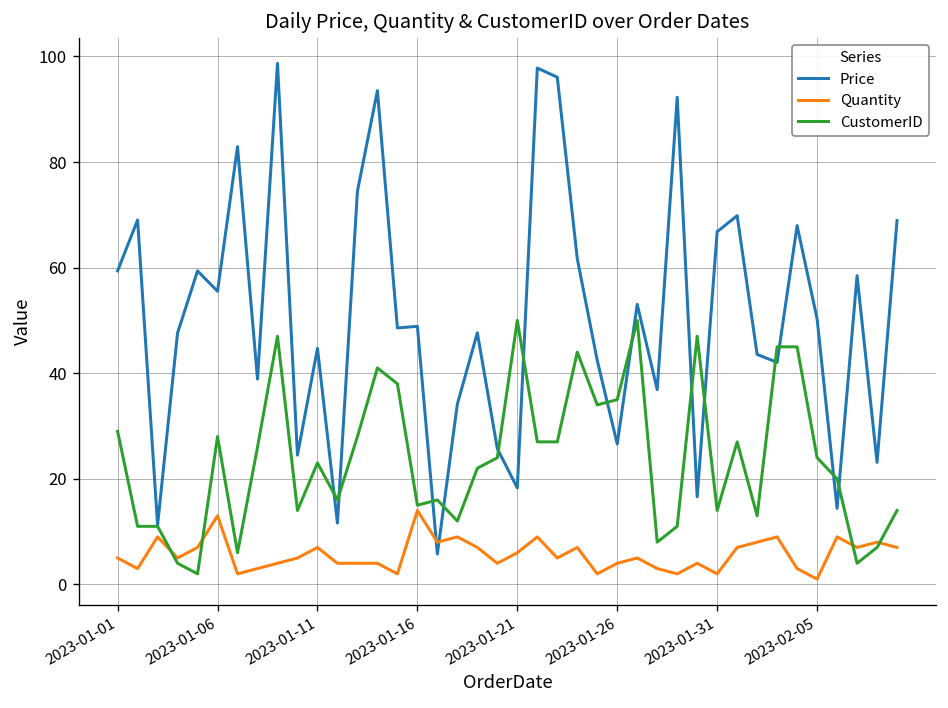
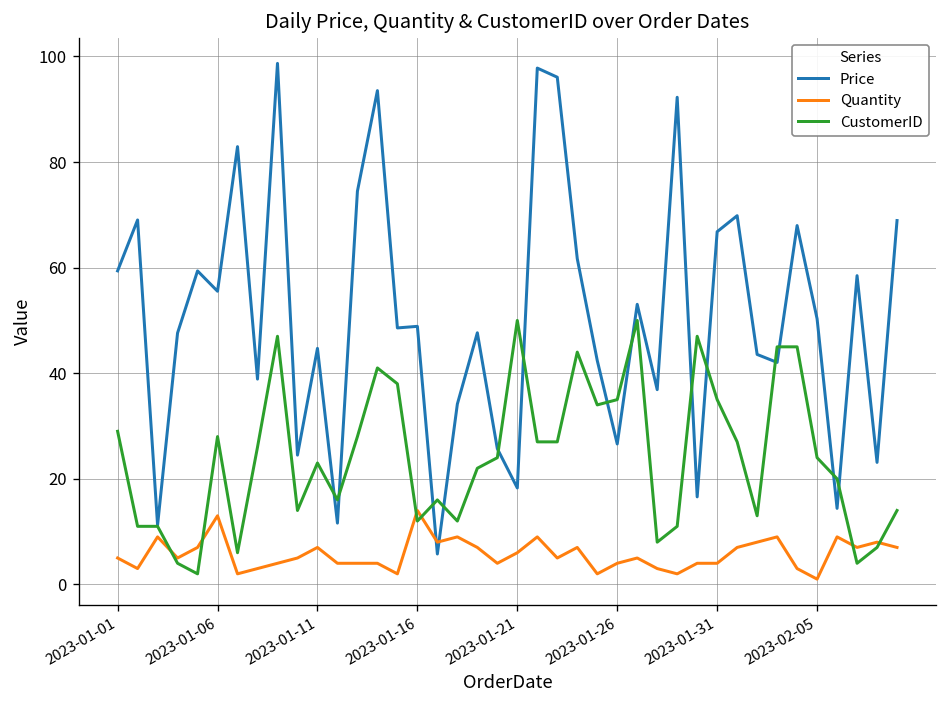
  {
    "Price": {
      "2023-01-01": 59,
      "2023-01-06": 56,
      "2023-01-11": 45,
      "2023-01-16": 49,
      "2023-01-21": 18,
      "2023-01-26": 27,
      "2023-01-31": 67,
      "2023-02-05": 50
    },
    "Quantity": {
      "2023-01-01": 5,
      "2023-01-06": 13,
      "2023-01-11": 7,
      "2023-01-16": 14,
      "2023-01-21": 6,
      "2023-01-26": 4,
-     "2023-01-31": 2,
+     "2023-01-31": 4,
      "2023-02-05": 1
    },
    "CustomerID": {
      "2023-01-01": 29,
      "2023-01-06": 28,
      "2023-01-11": 23,
-     "2023-01-16": 15,
+     "2023-01-16": 12,
      "2023-01-21": 50,
      "2023-01-26": 35,
-     "2023-01-31": 14,
+     "2023-01-31": 35,
      "2023-02-05": 24
    }
  }
